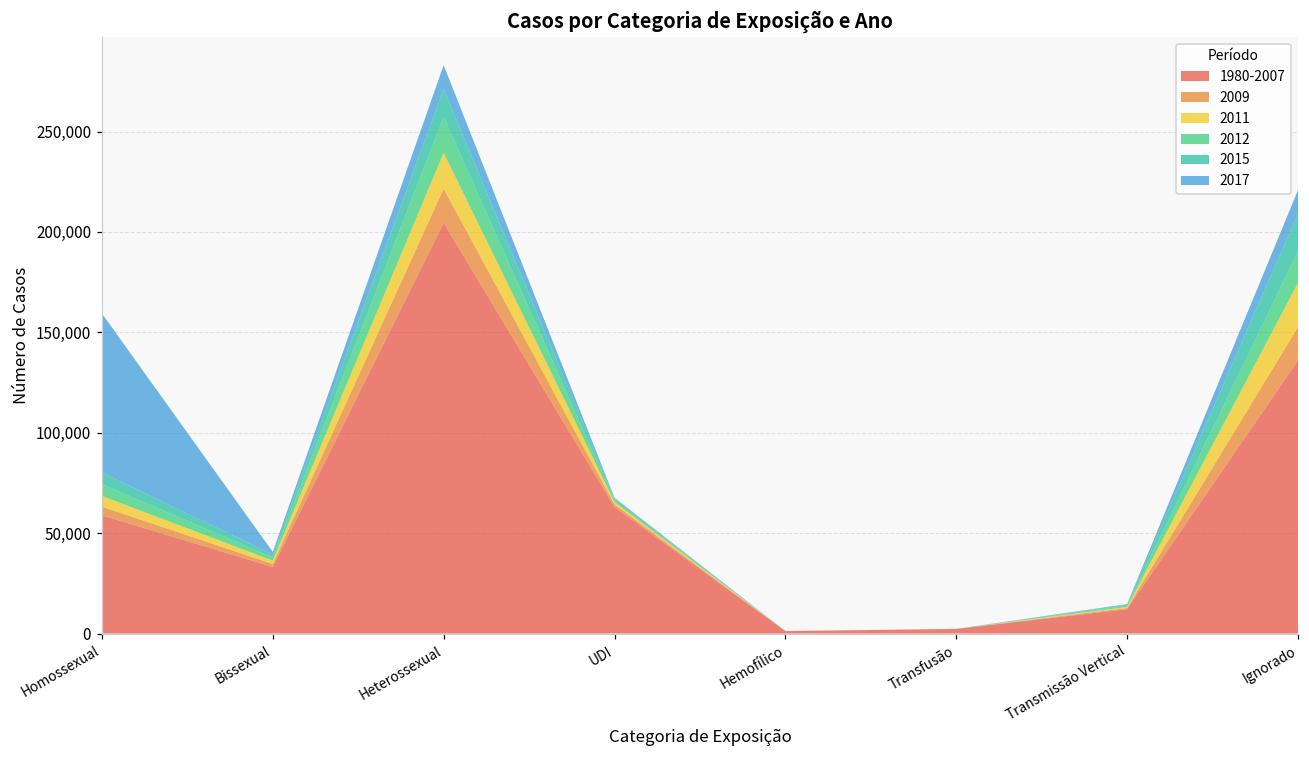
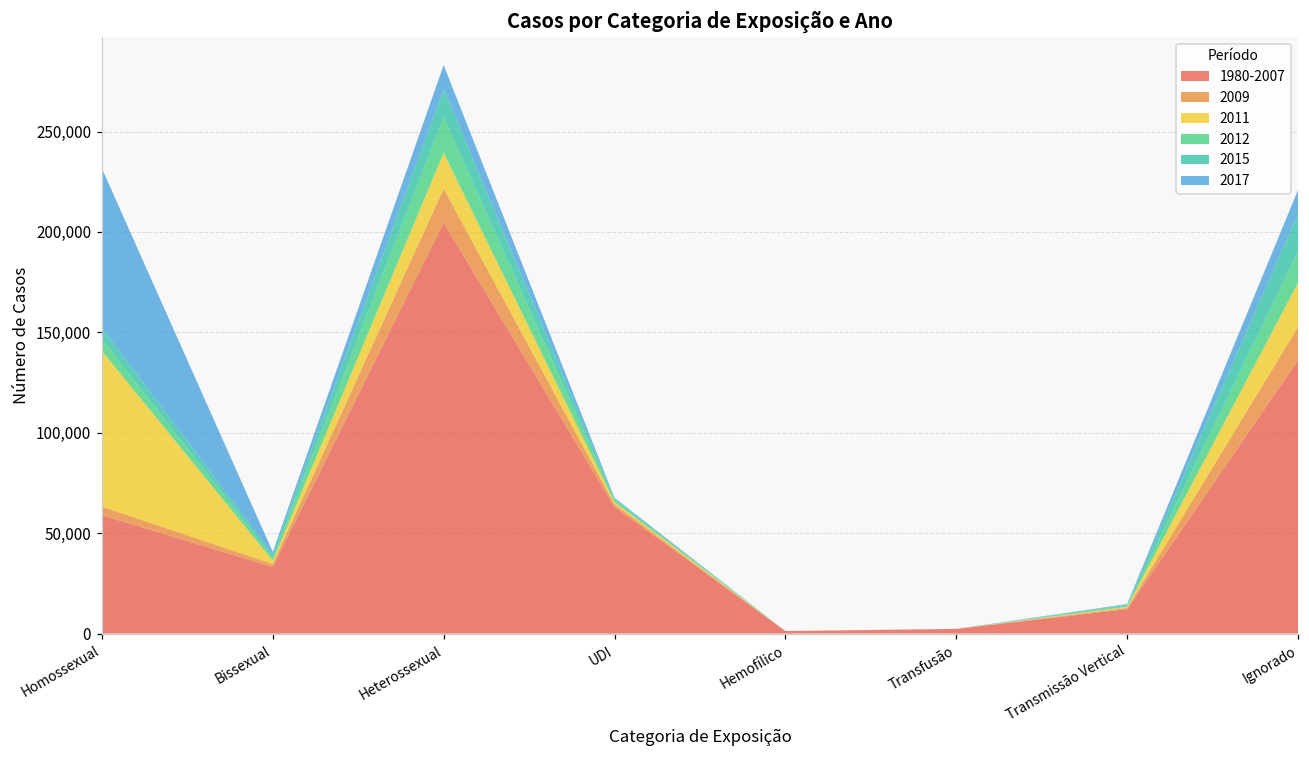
  {
    "2011": {
-     "Homossexual": "5,000",
+     "Homossexual": "78,000",
      "Bissexual": "2,000",
      "Heterossexual": "18,000",
      "Ignorado": "22,000"
    },
    "2017": {
      "Homossexual": "79,000",
      "Heterossexual": "12,000",
      "Ignorado": "12,000"
    }
  }
